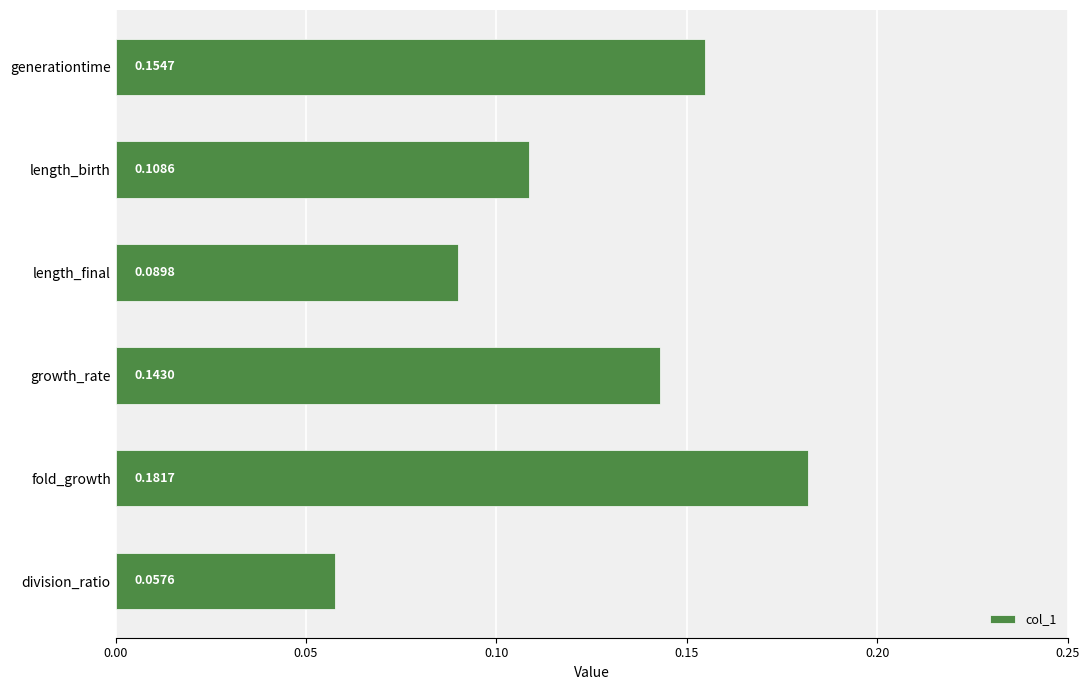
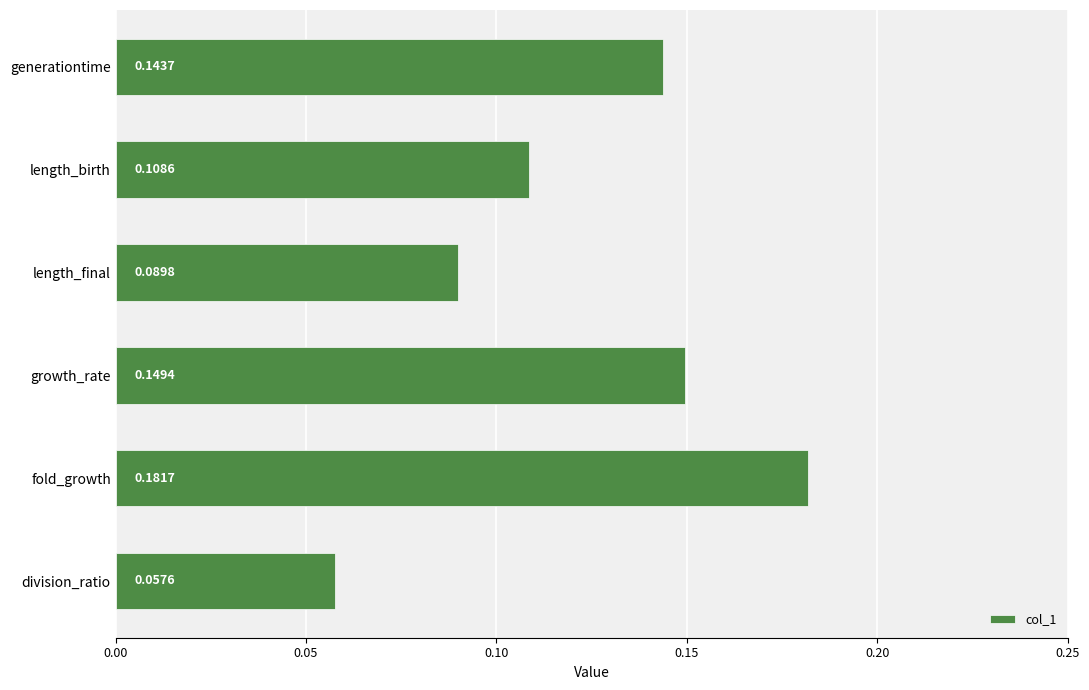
  {
-   "generationtime": 0.1547,
+   "generationtime": 0.1437,
    "length_birth": 0.1086,
    "length_final": 0.0898,
-   "growth_rate": 0.1430,
+   "growth_rate": 0.1494,
    "fold_growth": 0.1817,
    "division_ratio": 0.0576
  }
